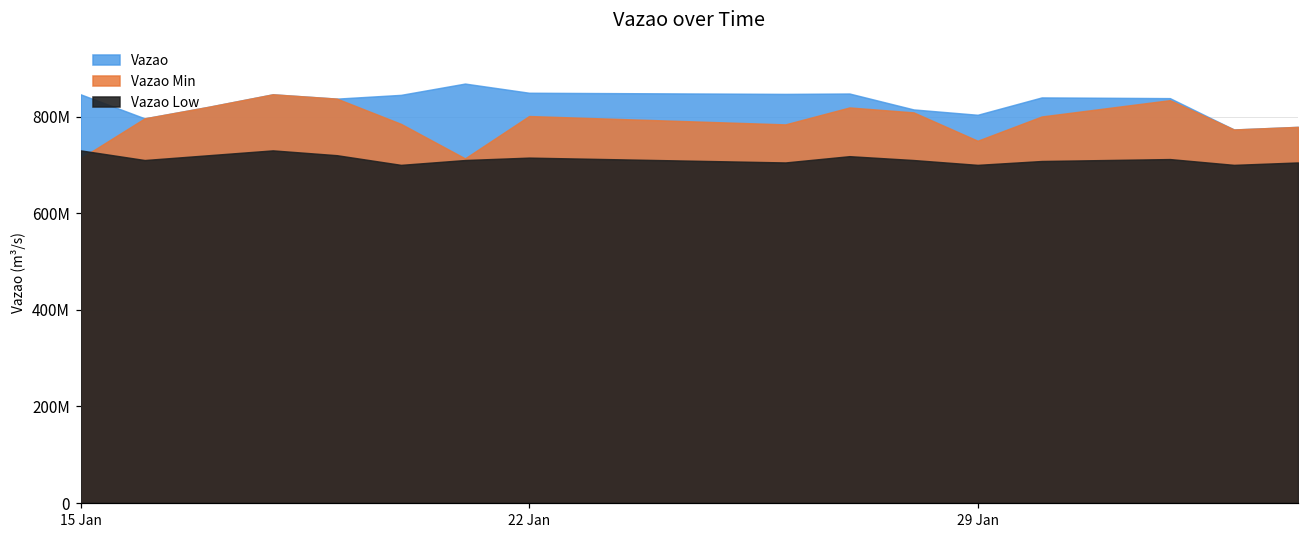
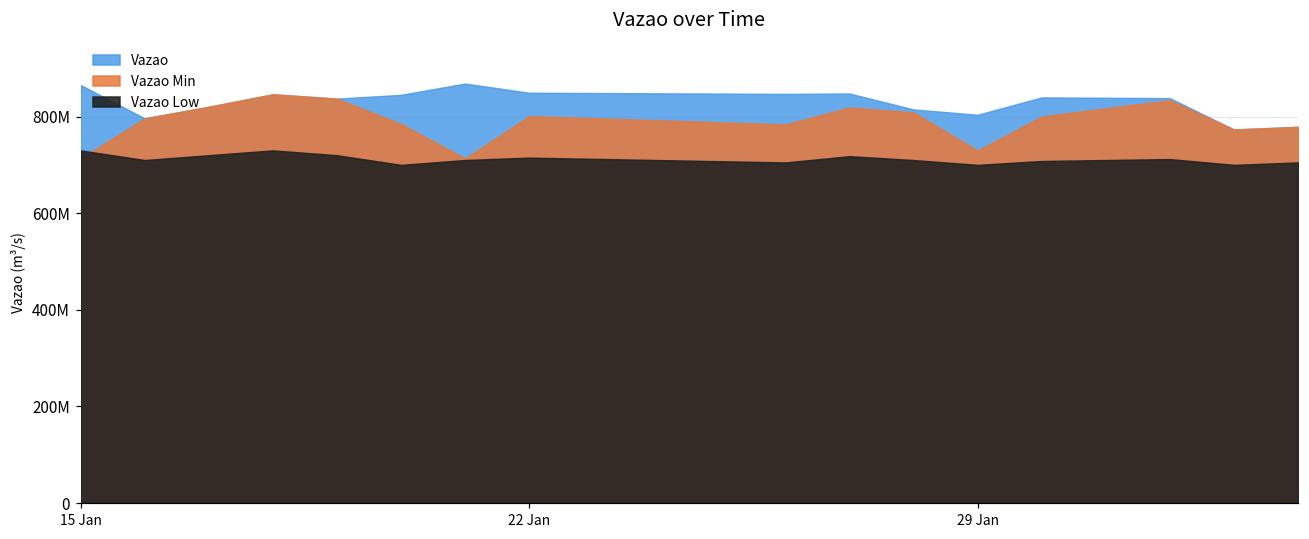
  {
    "Vazao": {
-     "15 Jan": 850000000,
+     "15 Jan": 870000000,
      "22 Jan": 850000000,
      "29 Jan": 800000000
    },
    "Vazao Min": {
      "15 Jan": 710000000,
      "22 Jan": 800000000,
-     "29 Jan": 750000000
+     "29 Jan": 730000000
    },
    "Vazao Low": {
      "15 Jan": 730000000,
      "22 Jan": 720000000,
      "29 Jan": 700000000
    }
  }
